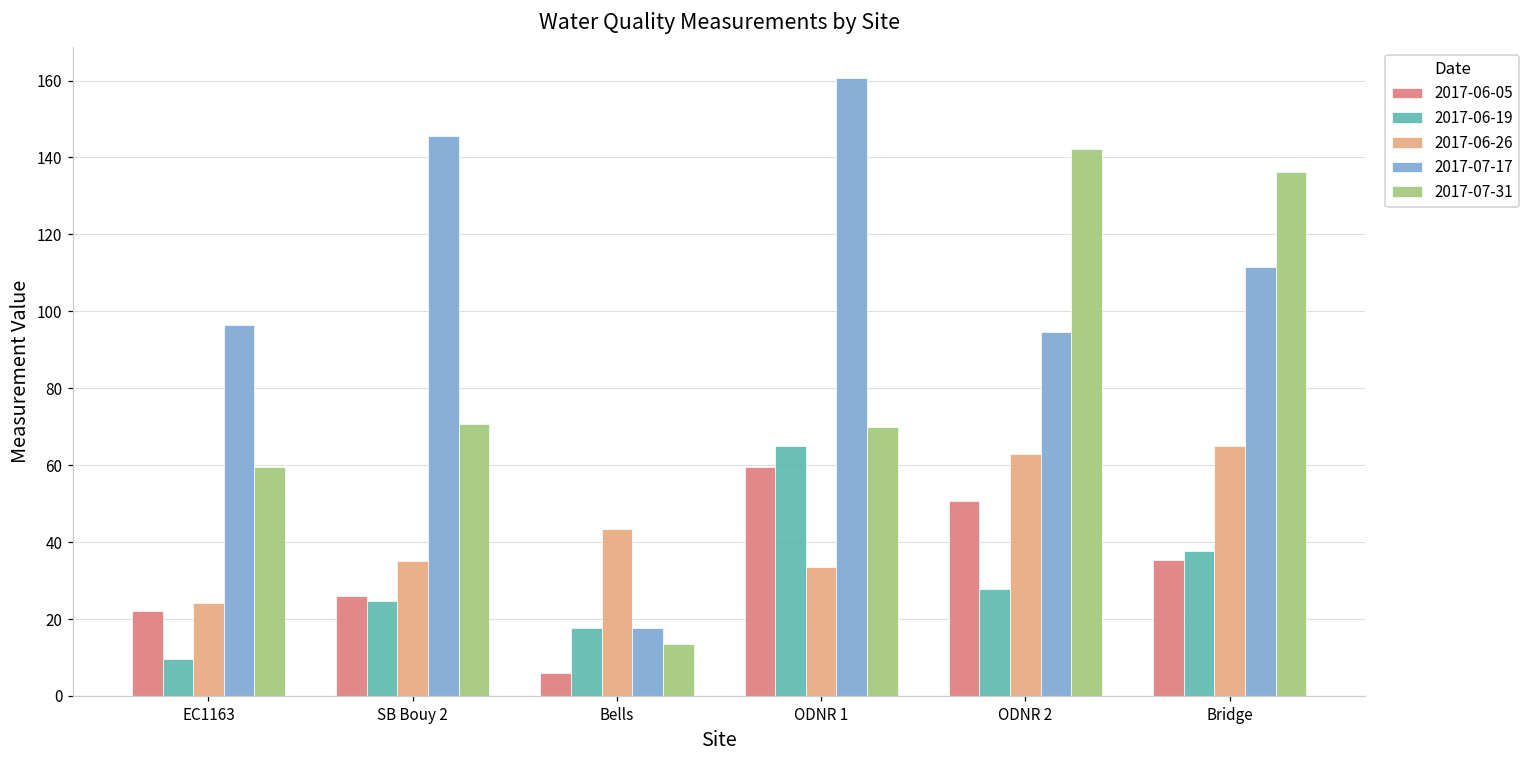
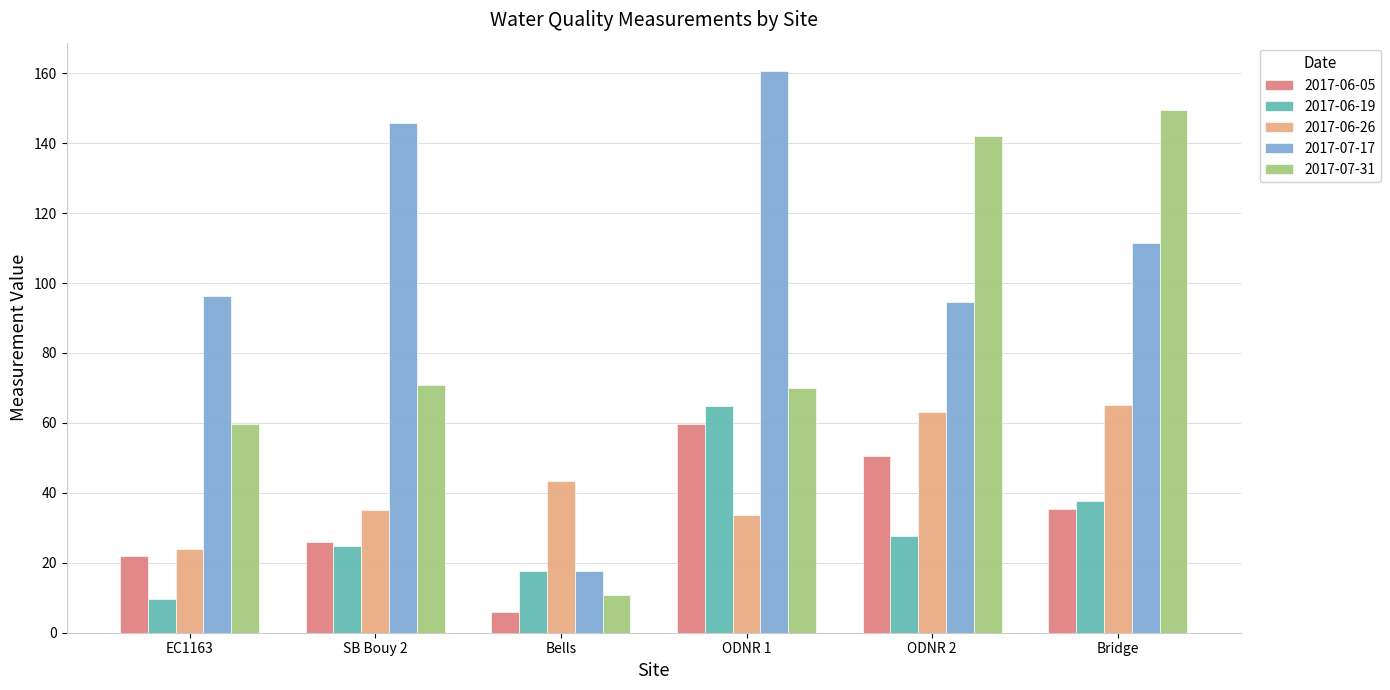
  {
    "2017-07-31": {
      "EC1163": 60,
      "SB Bouy 2": 71,
-     "Bells": 13,
+     "Bells": 11,
      "ODNR 1": 70,
      "ODNR 2": 142,
-     "Bridge": 136
+     "Bridge": 150
    }
  }
